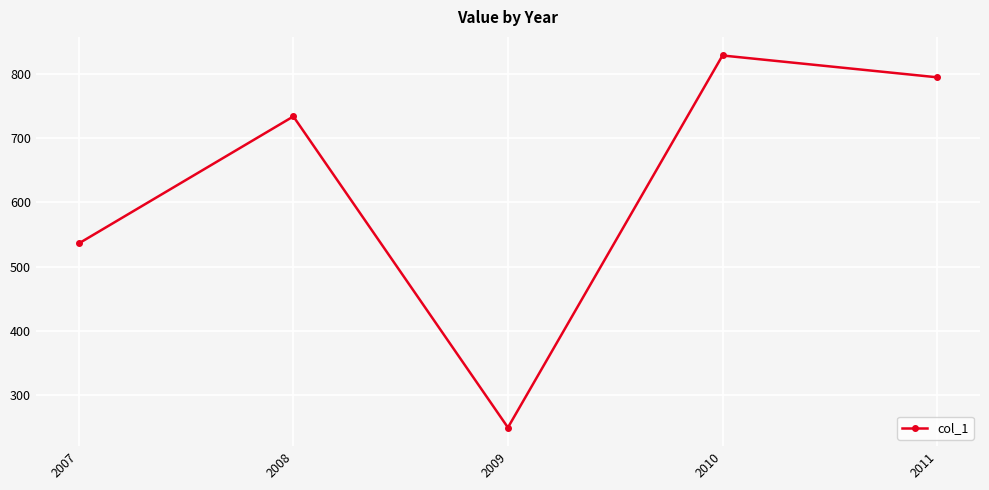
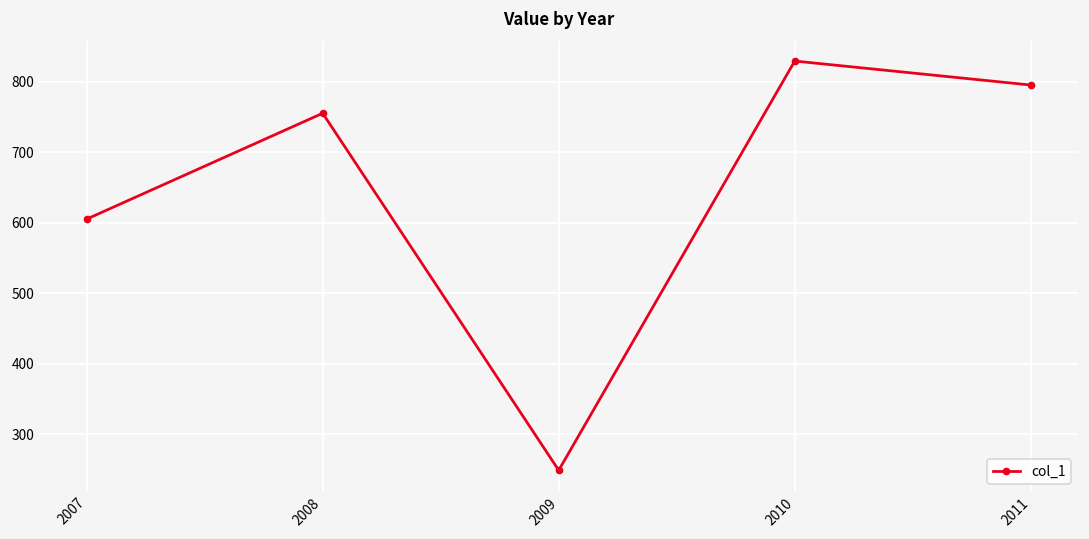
  {
-   "2007": 540,
-   "2008": 730,
+   "2007": 610,
+   "2008": 760,
    "2009": 250,
    "2010": 830,
    "2011": 800
  }
